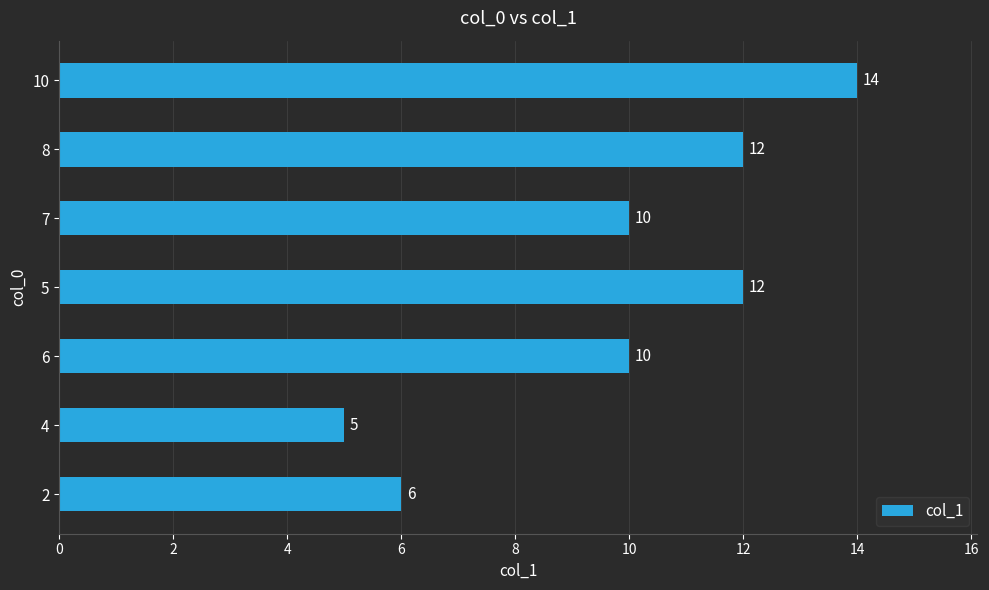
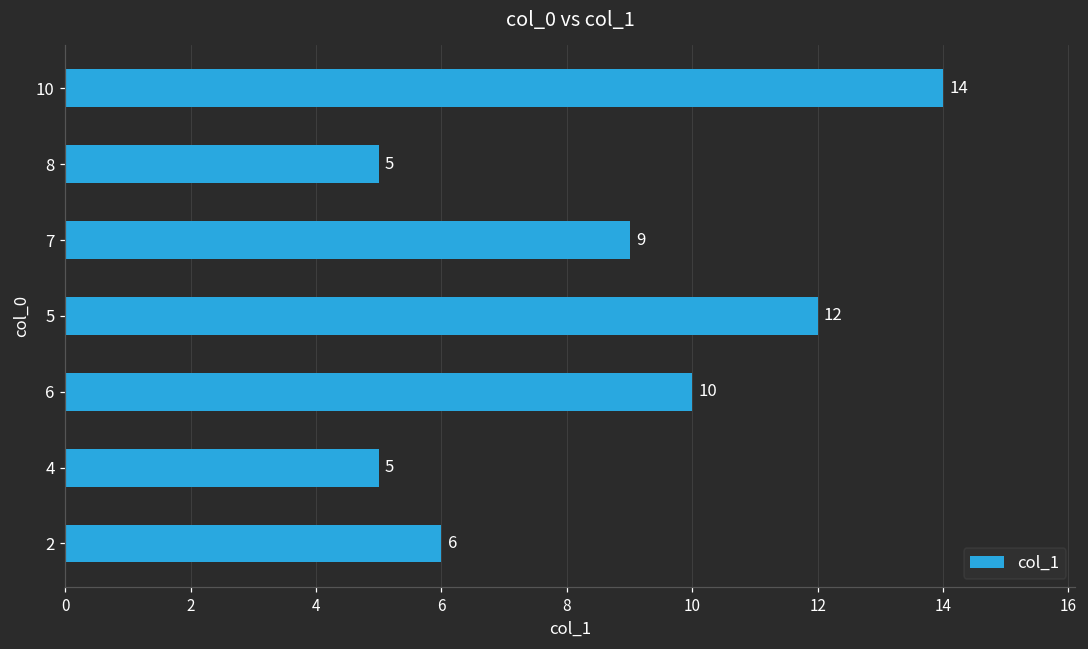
  {
    "10": 14,
-   "8": 12,
-   "7": 10,
+   "8": 5,
+   "7": 9,
    "5": 12,
    "6": 10,
    "4": 5,
    "2": 6
  }
